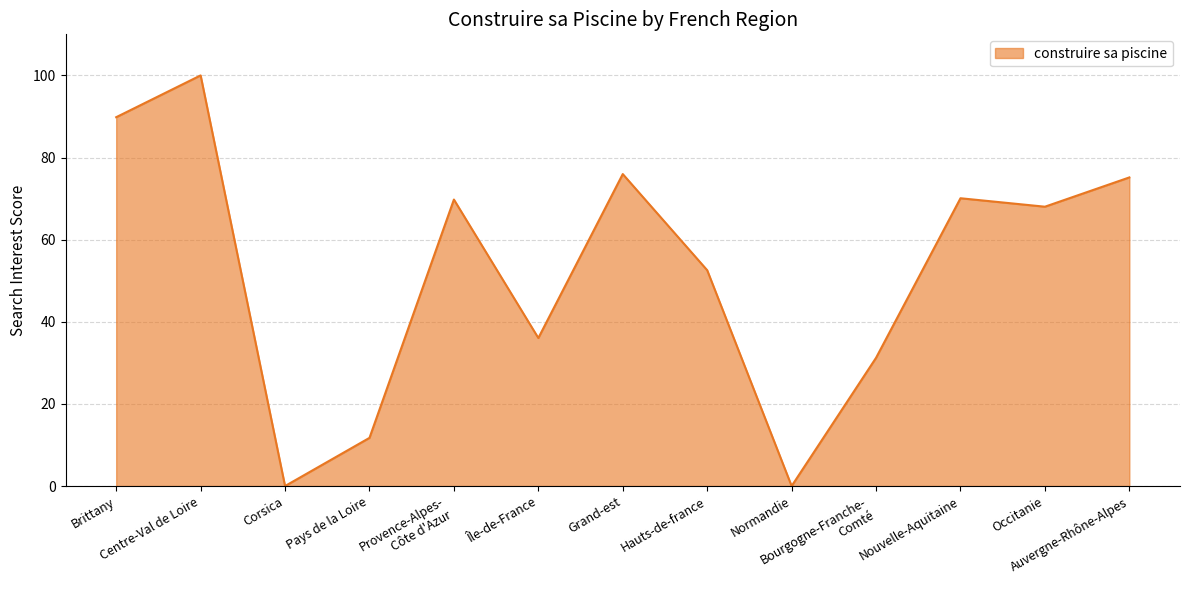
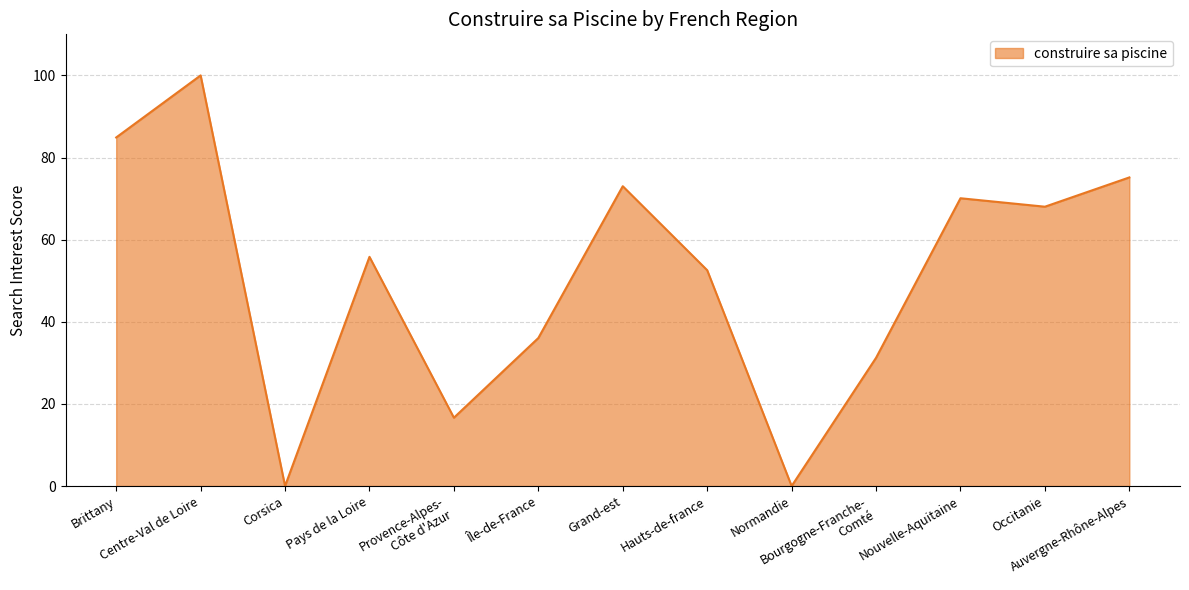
  {
-   "Brittany": 90,
+   "Brittany": 85,
    "Centre-Val de Loire": 100,
    "Corsica": 0,
-   "Pays de la Loire": 12,
-   "Provence-Alpes- Côte d'Azur": 70,
+   "Pays de la Loire": 56,
+   "Provence-Alpes- Côte d'Azur": 17,
    "Île-de-France": 36,
-   "Grand-est": 76,
+   "Grand-est": 73,
    "Hauts-de-france": 53,
    "Normandie": 0,
    "Bourgogne-Franche- Comté": 31,
    "Nouvelle-Aquitaine": 70,
    "Occitanie": 68,
    "Auvergne-Rhône-Alpes": 75
  }
